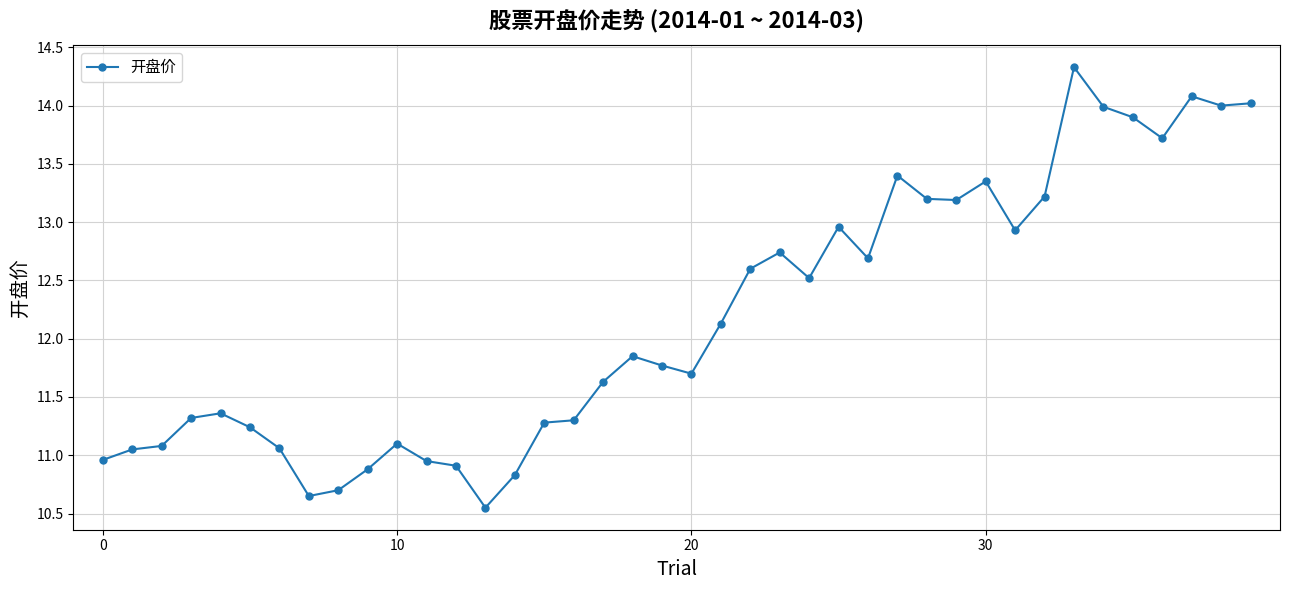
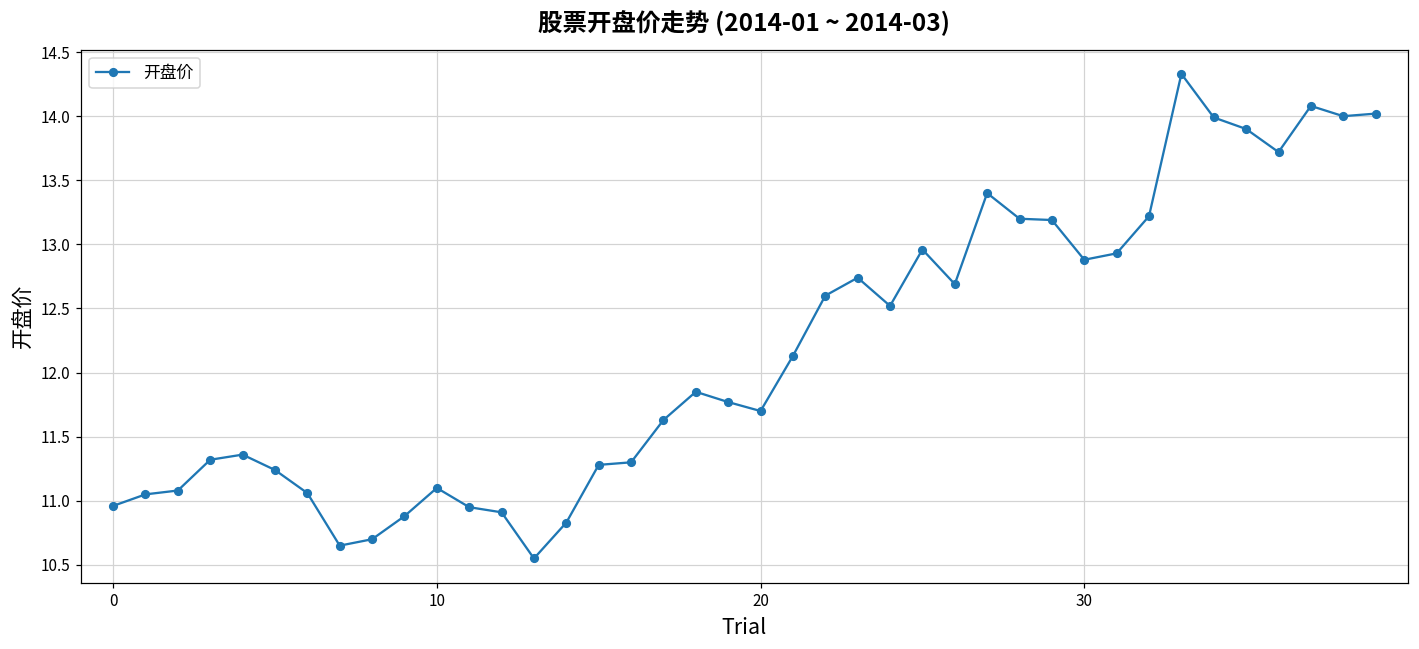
  {
    "0": 10.96,
    "10": 11.10,
    "20": 11.70,
-   "30": 13.35
+   "30": 12.88
  }
